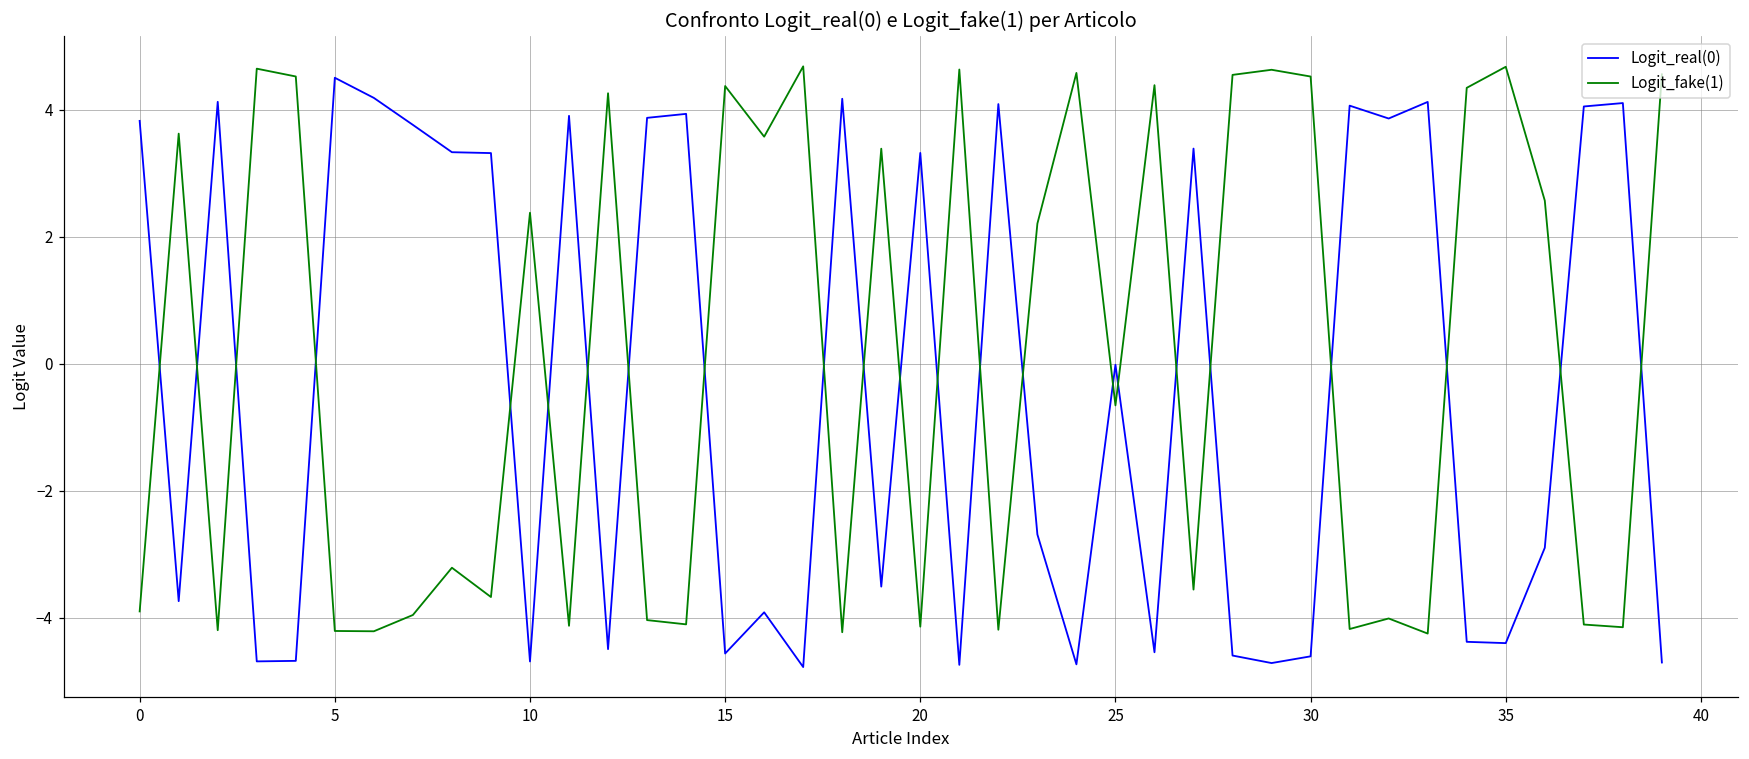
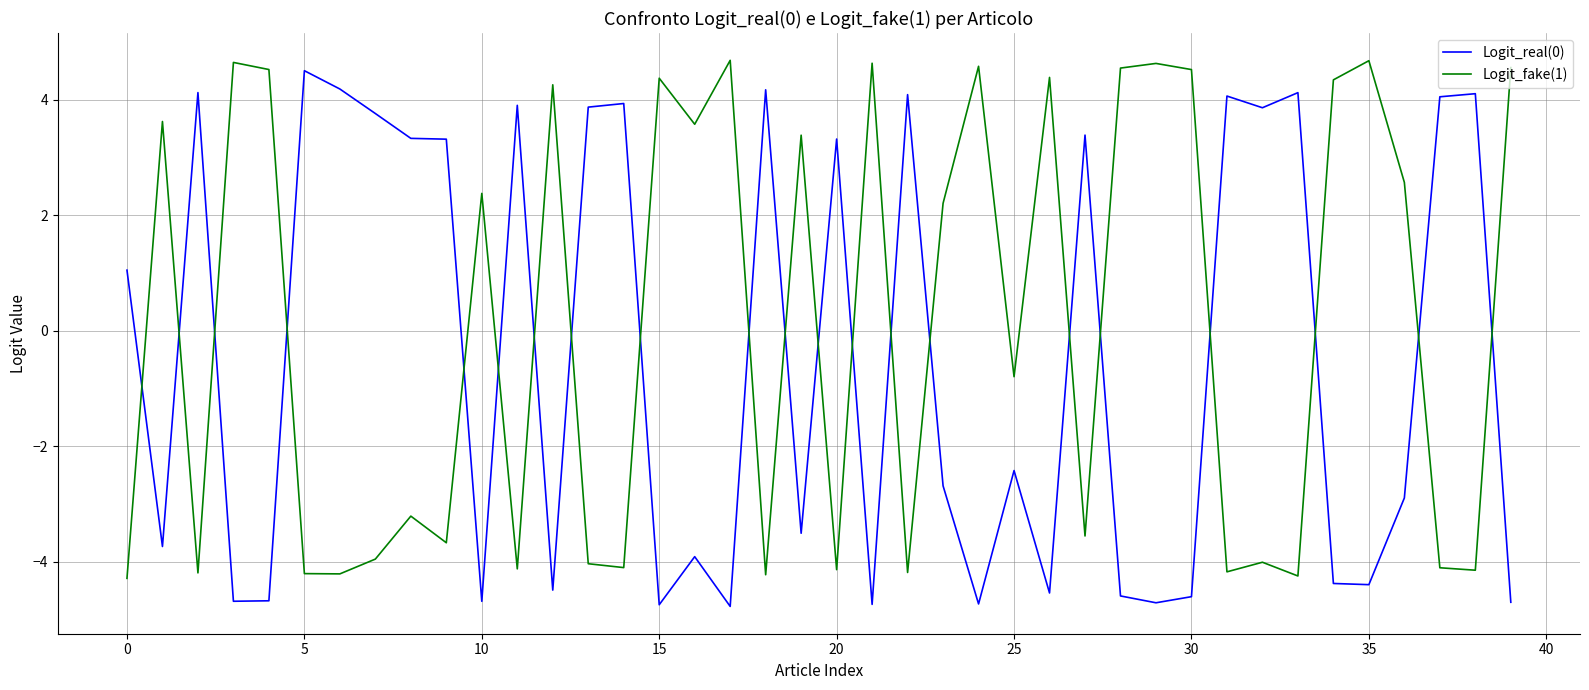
  {
    "Logit_real(0)": {
-     "0": 3.8,
+     "0": 1.1,
      "5": 4.5,
      "10": -4.7,
-     "15": -4.6,
+     "15": -4.7,
      "20": 3.3,
-     "25": 0.0,
+     "25": -2.4,
      "30": -4.6,
      "35": -4.4
    },
    "Logit_fake(1)": {
-     "0": -3.9,
+     "0": -4.3,
      "5": -4.2,
      "10": 2.4,
      "15": 4.4,
      "20": -4.1,
-     "25": -0.7,
+     "25": -0.8,
      "30": 4.5,
      "35": 4.7
    }
  }
